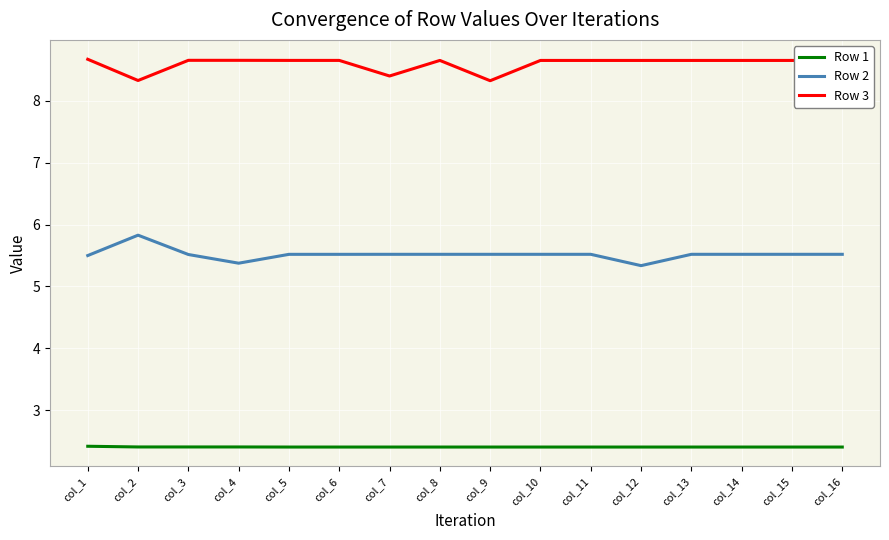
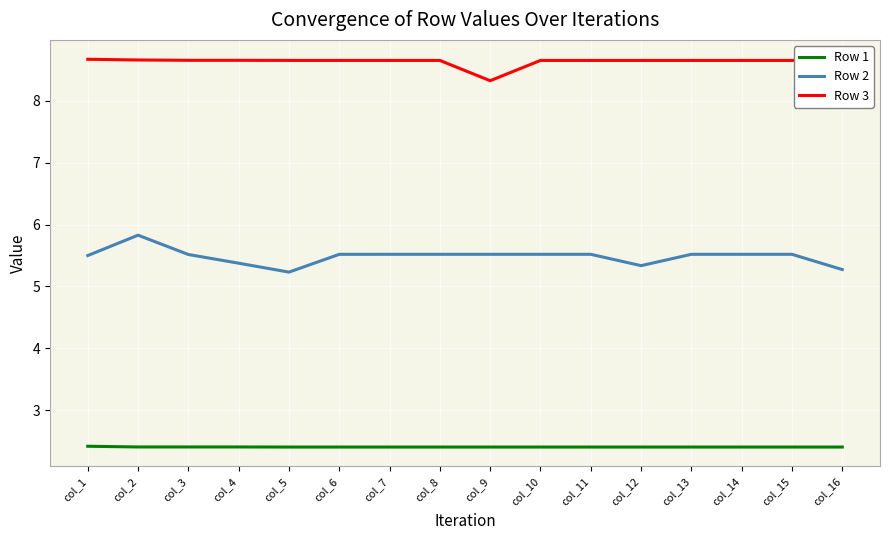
  {
    "Row 1": {
      "col_1": 2.4,
      "col_2": 2.4,
      "col_3": 2.4,
      "col_4": 2.4,
      "col_5": 2.4,
      "col_6": 2.4,
      "col_7": 2.4,
      "col_8": 2.4,
      "col_9": 2.4,
      "col_10": 2.4,
      "col_11": 2.4,
      "col_12": 2.4,
      "col_13": 2.4,
      "col_14": 2.4,
      "col_15": 2.4,
      "col_16": 2.4
    },
    "Row 2": {
      "col_1": 5.5,
      "col_2": 5.8,
      "col_3": 5.5,
      "col_4": 5.4,
-     "col_5": 5.5,
+     "col_5": 5.2,
      "col_6": 5.5,
      "col_7": 5.5,
      "col_8": 5.5,
      "col_9": 5.5,
      "col_10": 5.5,
      "col_11": 5.5,
      "col_12": 5.3,
      "col_13": 5.5,
      "col_14": 5.5,
      "col_15": 5.5,
-     "col_16": 5.5
+     "col_16": 5.3
    },
    "Row 3": {
      "col_1": 8.7,
-     "col_2": 8.3,
+     "col_2": 8.7,
      "col_3": 8.7,
      "col_4": 8.7,
      "col_5": 8.7,
      "col_6": 8.7,
-     "col_7": 8.4,
+     "col_7": 8.7,
      "col_8": 8.7,
      "col_9": 8.3,
      "col_10": 8.7,
      "col_11": 8.7,
      "col_12": 8.7,
      "col_13": 8.7,
      "col_14": 8.7,
      "col_15": 8.7
    }
  }
